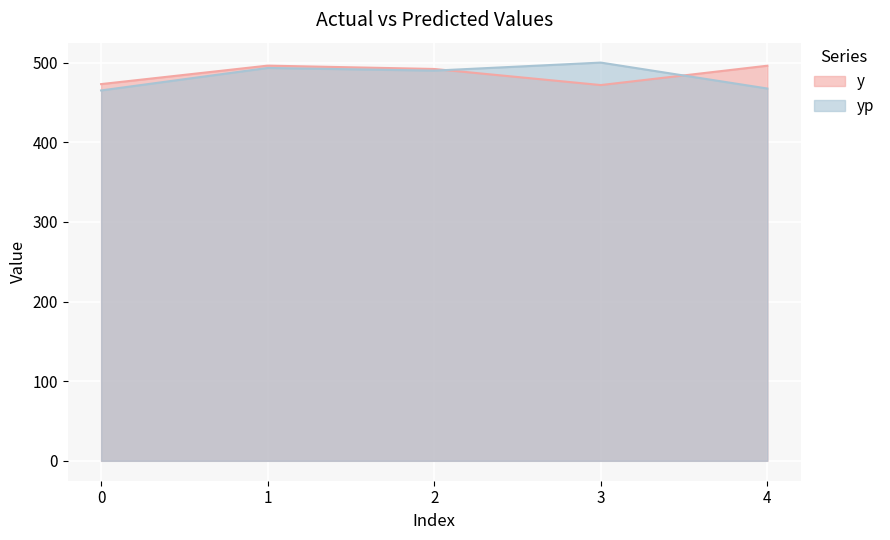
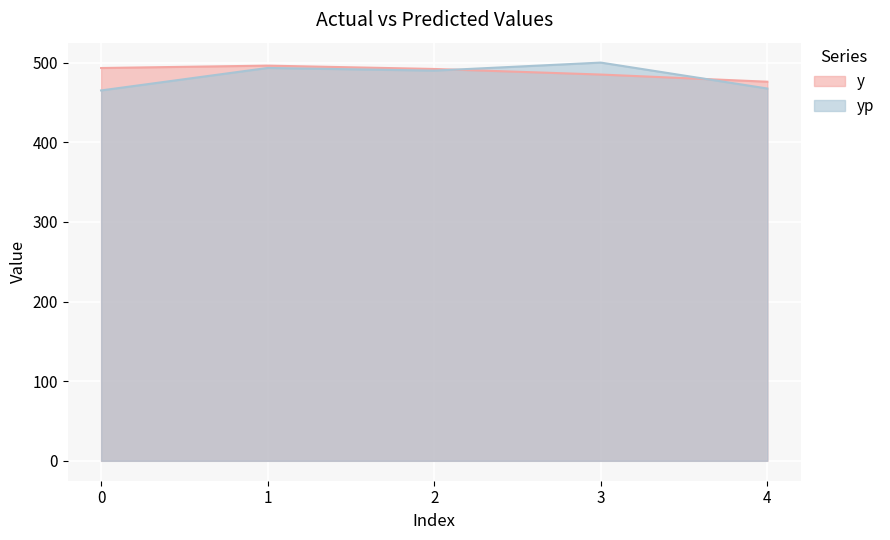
  {
    "y": {
-     "0": 470,
-     "3": 470,
-     "4": 500
+     "0": 490,
+     "3": 490,
+     "4": 480
    },
    "yp": {
      "0": 470,
      "3": 500,
      "4": 470
    }
  }
